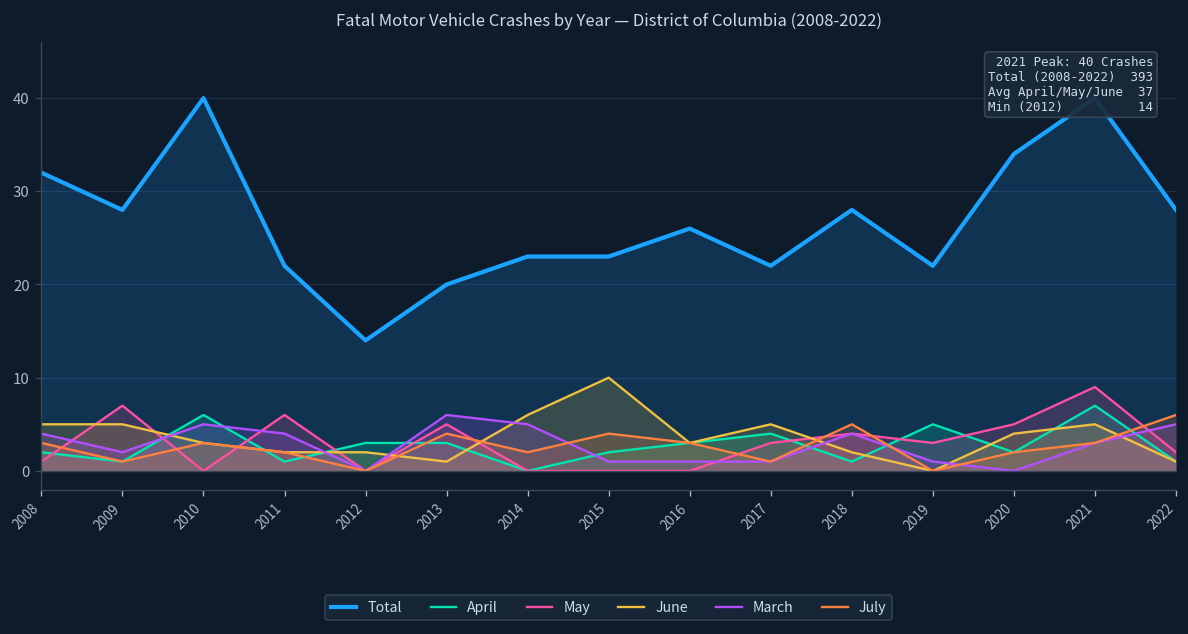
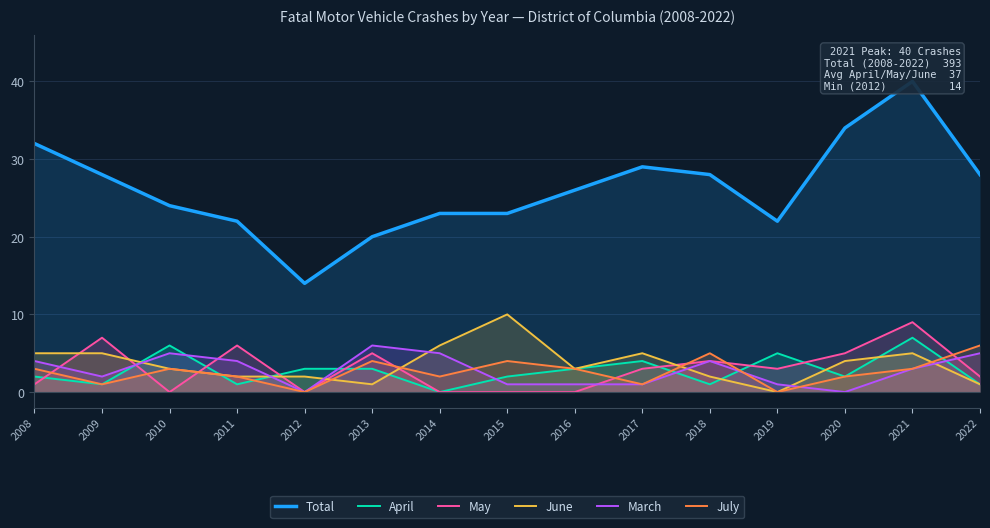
  {
    "Total": {
      "2008": 32,
      "2009": 28,
-     "2010": 40,
+     "2010": 24,
      "2011": 22,
      "2012": 14,
      "2013": 20,
      "2014": 23,
      "2015": 23,
      "2016": 26,
-     "2017": 22,
+     "2017": 29,
      "2018": 28,
      "2019": 22,
      "2020": 34,
      "2022": 28
    },
    "April": {
      "2008": 2,
      "2010": 6,
      "2011": 1,
      "2012": 3,
      "2013": 3,
      "2015": 2,
      "2017": 4,
      "2018": 1,
      "2019": 5,
      "2021": 7
    },
    "May": {
      "2008": 1,
      "2009": 7,
      "2010": 0,
      "2011": 6,
      "2013": 5,
      "2015": 0,
      "2016": 0,
      "2017": 3,
      "2019": 3,
      "2020": 5,
      "2021": 9,
      "2022": 2
    },
    "June": {
      "2008": 5,
      "2009": 5,
      "2012": 2,
      "2013": 1,
      "2014": 6,
      "2015": 10,
      "2017": 5,
      "2018": 2,
      "2020": 4,
      "2021": 5
    },
    "March": {
      "2008": 4,
      "2009": 2,
      "2010": 5,
      "2011": 4,
      "2013": 6,
      "2014": 5,
      "2015": 1,
      "2016": 1,
      "2019": 1,
      "2020": 0,
      "2022": 5
    },
    "July": {
      "2008": 3,
      "2013": 4,
      "2014": 2,
      "2015": 4,
      "2018": 5,
      "2022": 6
    }
  }
